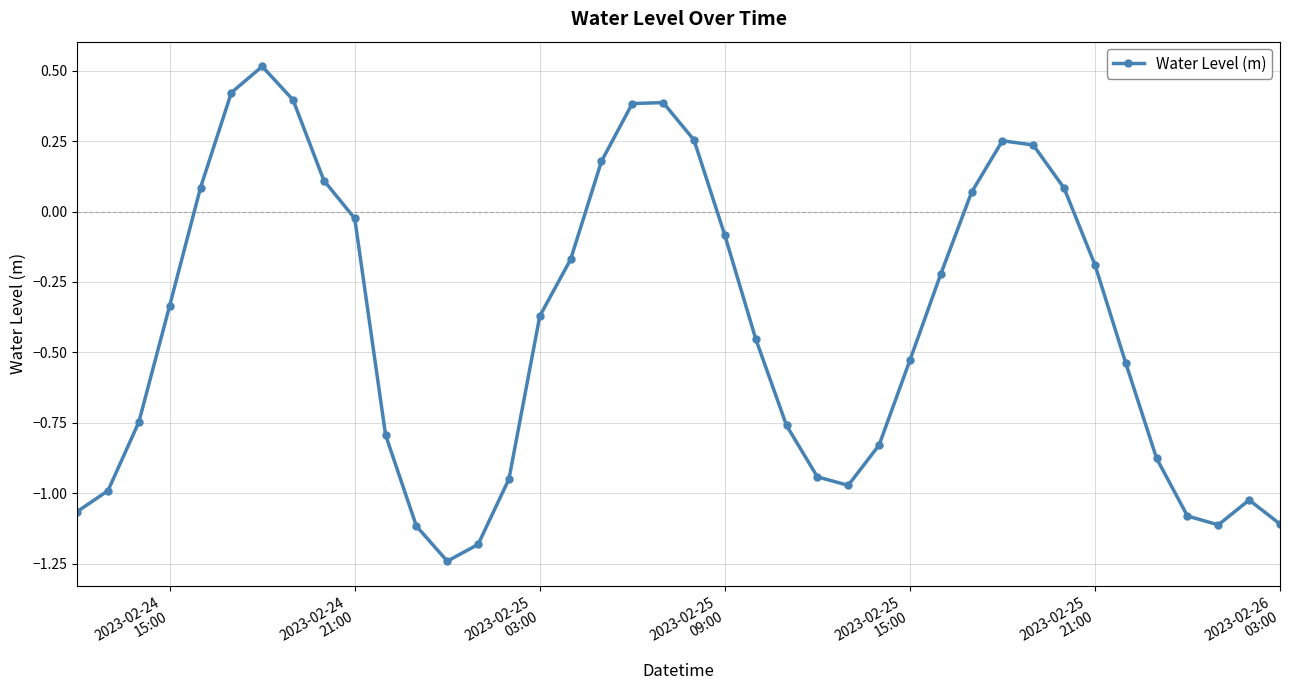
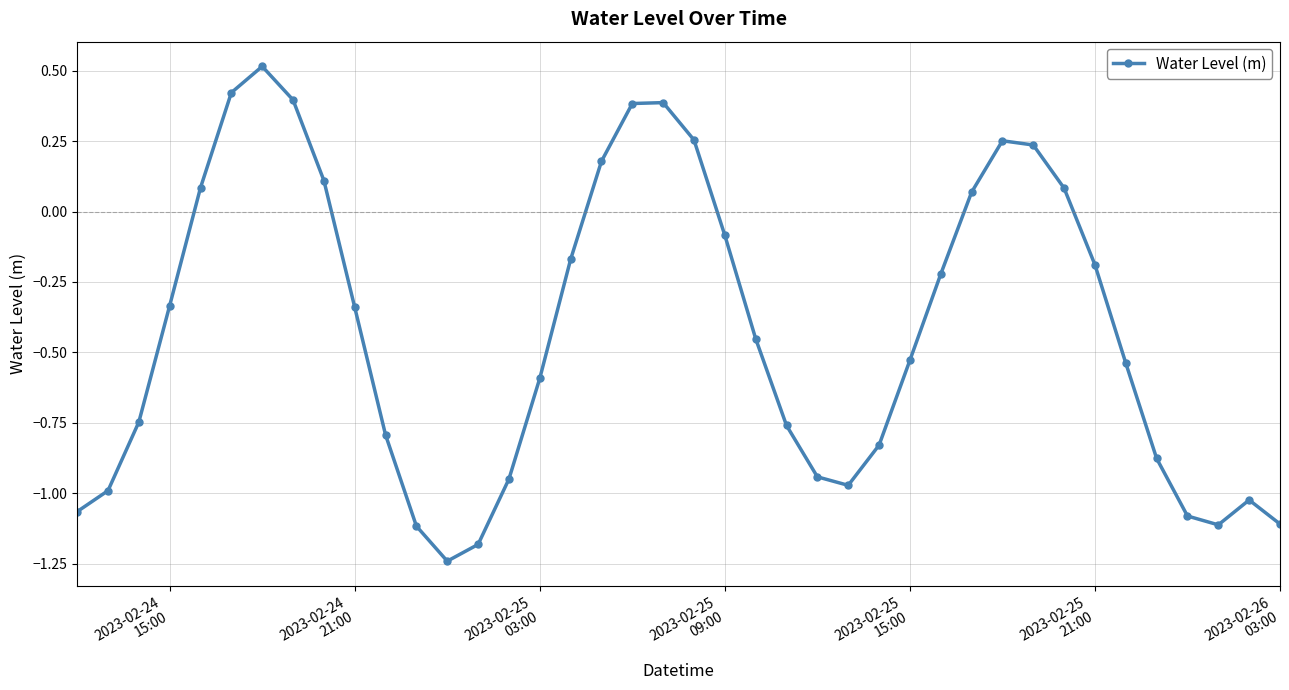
  {
    "2023-02-24 15:00": -0.33,
-   "2023-02-24 21:00": -0.02,
-   "2023-02-25 03:00": -0.37,
+   "2023-02-24 21:00": -0.34,
+   "2023-02-25 03:00": -0.59,
    "2023-02-25 09:00": -0.08,
    "2023-02-25 15:00": -0.53,
    "2023-02-25 21:00": -0.19,
    "2023-02-26 03:00": -1.11
  }
